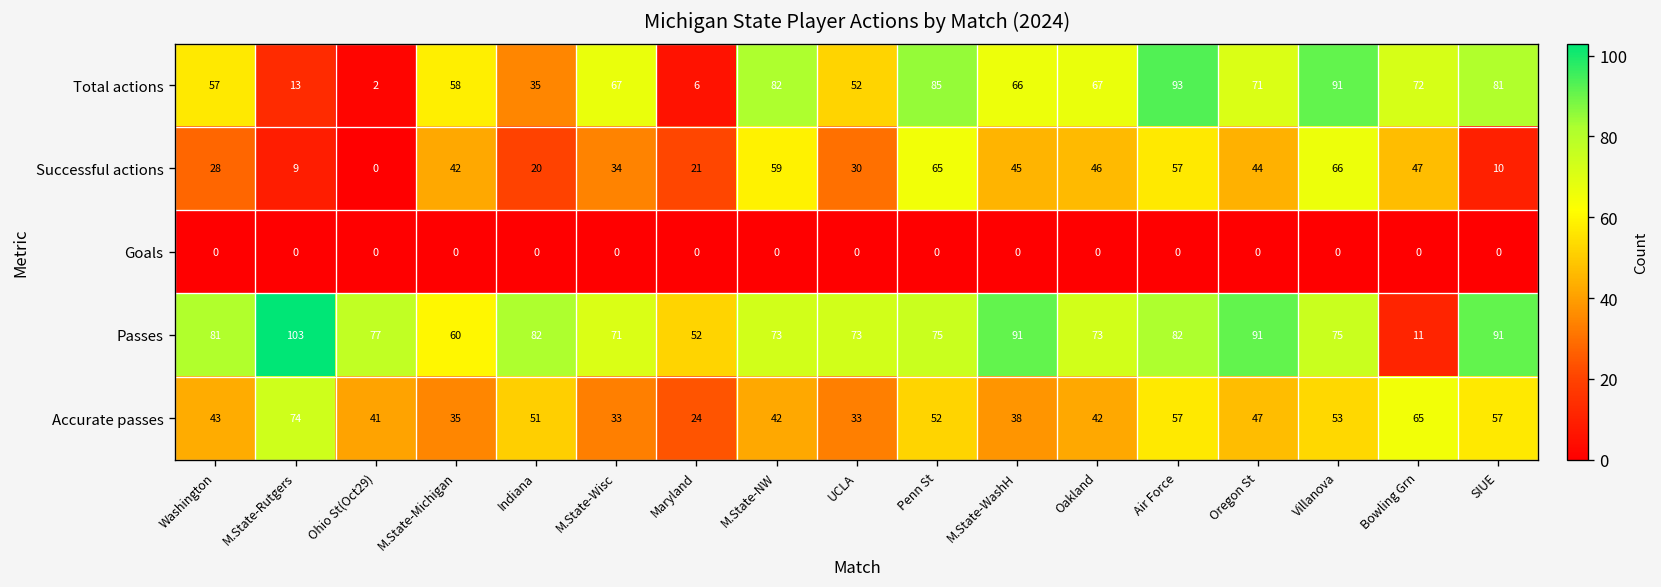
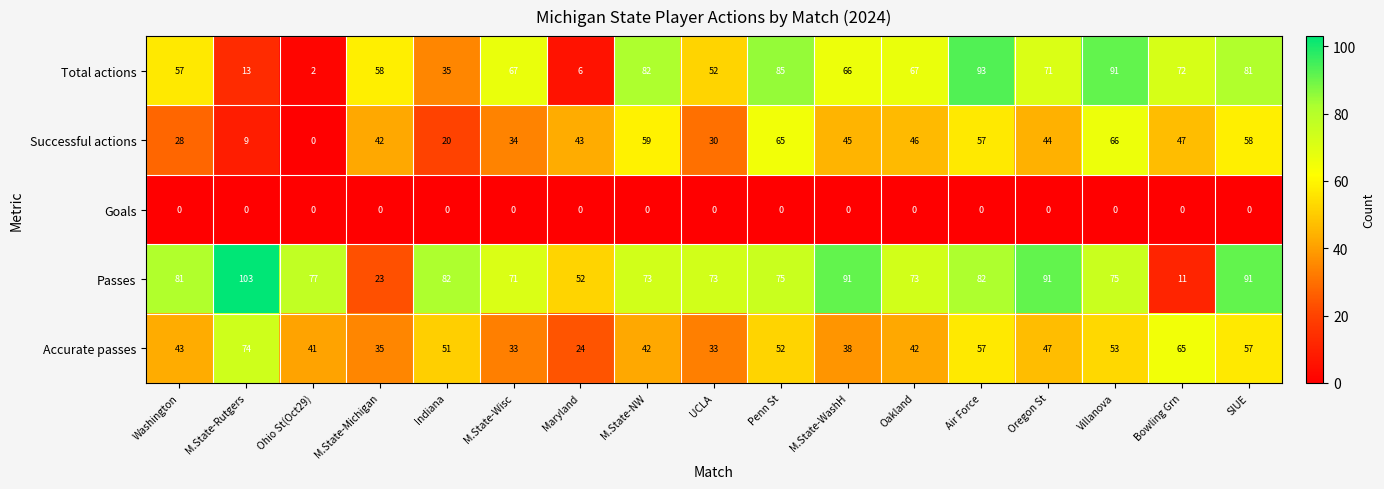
  {
    "Total actions": {
      "Washington": 57,
      "M.State-Rutgers": 13,
      "Ohio St(Oct29)": 2,
      "M.State-Michigan": 58,
      "Indiana": 35,
      "M.State-Wisc": 67,
      "Maryland": 6,
      "M.State-NW": 82,
      "UCLA": 52,
      "Penn St": 85,
      "M.State-WashH": 66,
      "Oakland": 67,
      "Air Force": 93,
      "Oregon St": 71,
      "Villanova": 91,
      "Bowling Grn": 72,
      "SIUE": 81
    },
    "Successful actions": {
      "Washington": 28,
      "M.State-Rutgers": 9,
      "Ohio St(Oct29)": 0,
      "M.State-Michigan": 42,
      "Indiana": 20,
      "M.State-Wisc": 34,
-     "Maryland": 21,
+     "Maryland": 43,
      "M.State-NW": 59,
      "UCLA": 30,
      "Penn St": 65,
      "M.State-WashH": 45,
      "Oakland": 46,
      "Air Force": 57,
      "Oregon St": 44,
      "Villanova": 66,
      "Bowling Grn": 47,
-     "SIUE": 10
+     "SIUE": 58
    },
    "Goals": {
      "Washington": 0,
      "M.State-Rutgers": 0,
      "Ohio St(Oct29)": 0,
      "M.State-Michigan": 0,
      "Indiana": 0,
      "M.State-Wisc": 0,
      "Maryland": 0,
      "M.State-NW": 0,
      "UCLA": 0,
      "Penn St": 0,
      "M.State-WashH": 0,
      "Oakland": 0,
      "Air Force": 0,
      "Oregon St": 0,
      "Villanova": 0,
      "Bowling Grn": 0,
      "SIUE": 0
    },
    "Passes": {
      "Washington": 81,
      "M.State-Rutgers": 103,
      "Ohio St(Oct29)": 77,
-     "M.State-Michigan": 60,
+     "M.State-Michigan": 23,
      "Indiana": 82,
      "M.State-Wisc": 71,
      "Maryland": 52,
      "M.State-NW": 73,
      "UCLA": 73,
      "Penn St": 75,
      "M.State-WashH": 91,
      "Oakland": 73,
      "Air Force": 82,
      "Oregon St": 91,
      "Villanova": 75,
      "Bowling Grn": 11,
      "SIUE": 91
    },
    "Accurate passes": {
      "Washington": 43,
      "M.State-Rutgers": 74,
      "Ohio St(Oct29)": 41,
      "M.State-Michigan": 35,
      "Indiana": 51,
      "M.State-Wisc": 33,
      "Maryland": 24,
      "M.State-NW": 42,
      "UCLA": 33,
      "Penn St": 52,
      "M.State-WashH": 38,
      "Oakland": 42,
      "Air Force": 57,
      "Oregon St": 47,
      "Villanova": 53,
      "Bowling Grn": 65,
      "SIUE": 57
    }
  }
